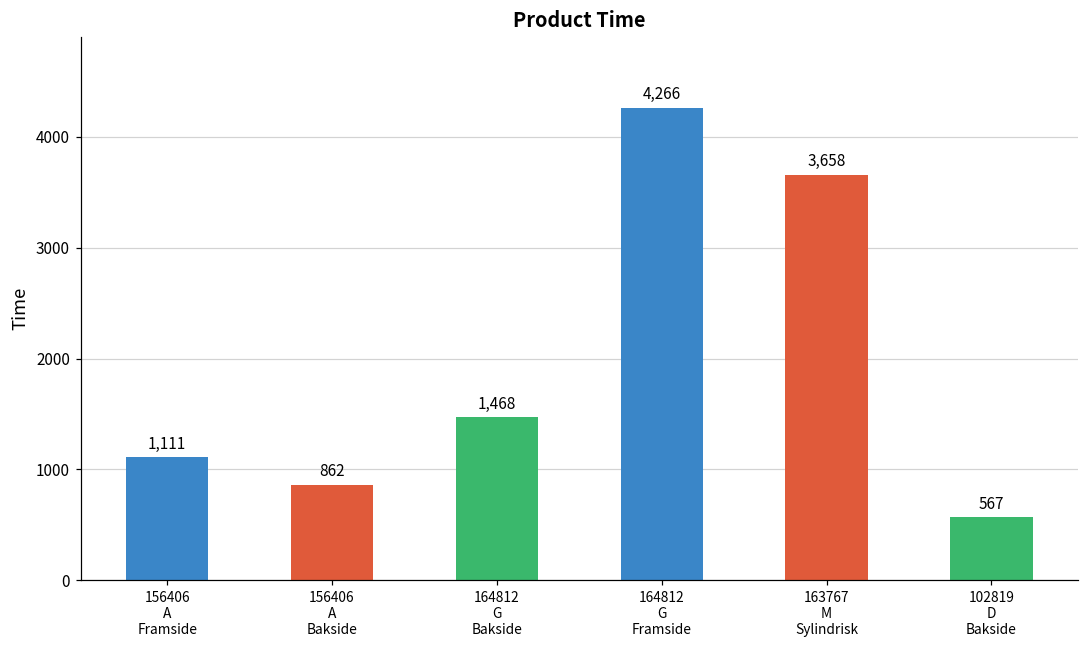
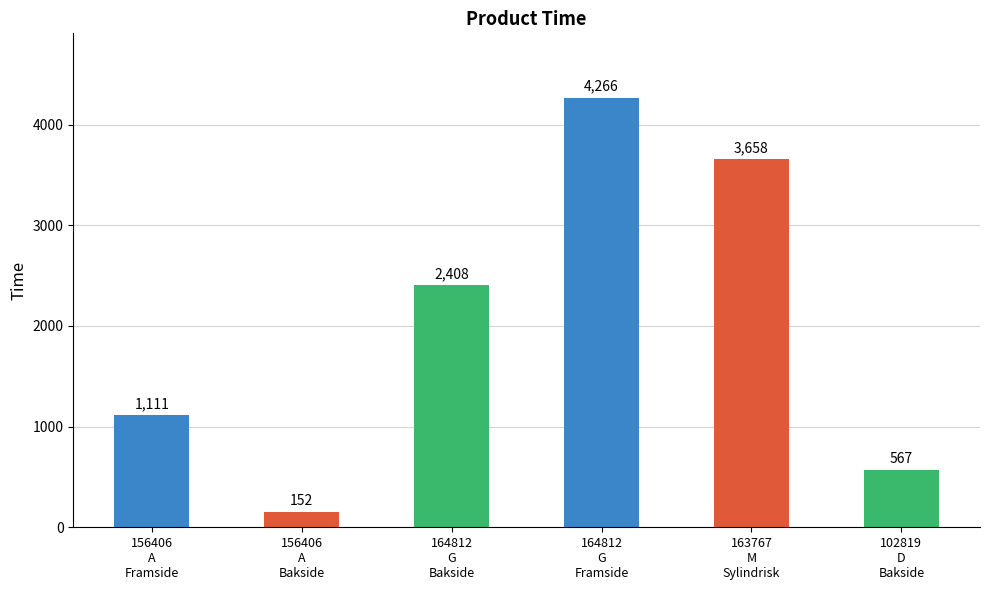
  {
    "156406 A Framside": "1,111",
-   "156406 A Bakside": "862",
-   "164812 G Bakside": "1,468",
+   "156406 A Bakside": "152",
+   "164812 G Bakside": "2,408",
    "164812 G Framside": "4,266",
    "163767 M Sylindrisk": "3,658",
    "102819 D Bakside": "567"
  }
